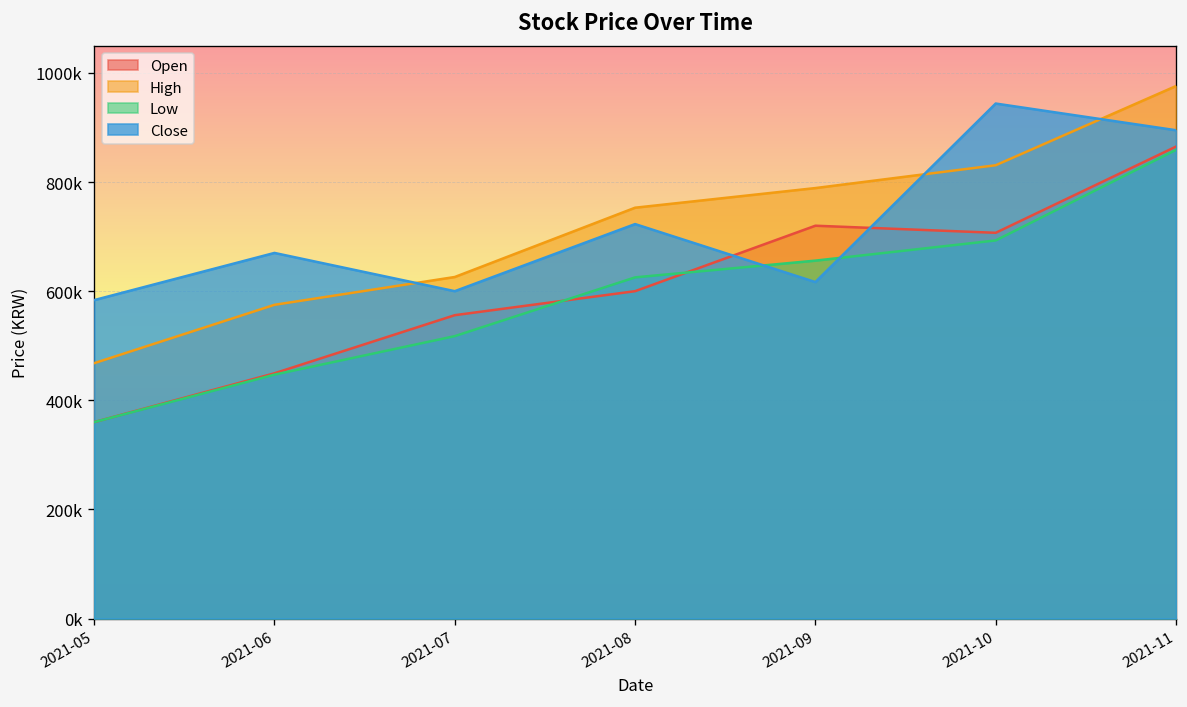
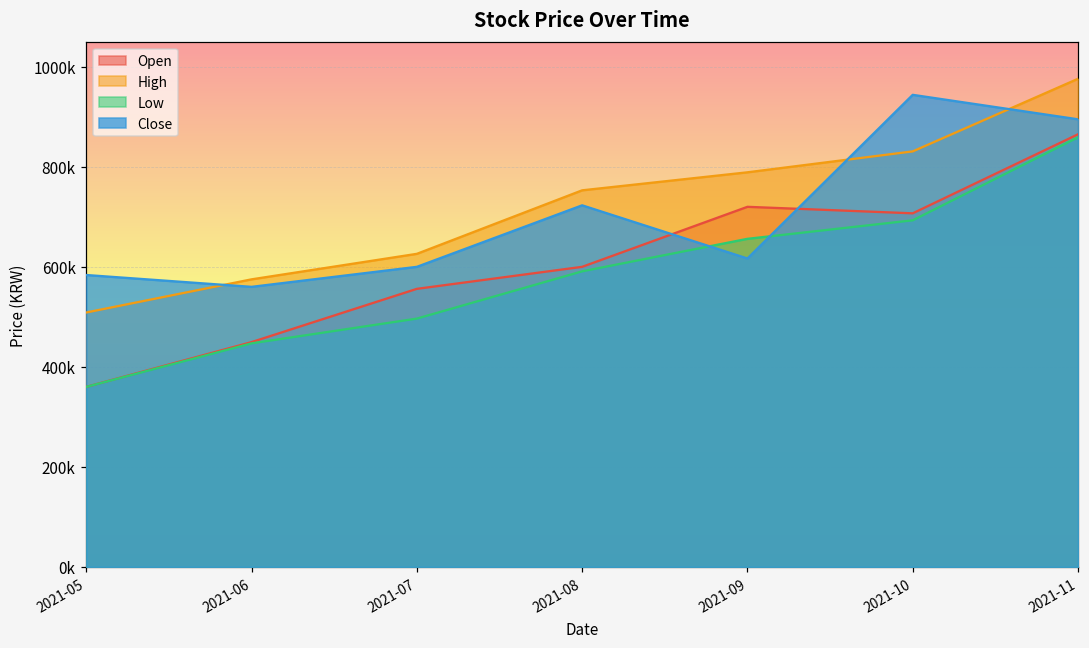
  {
    "Open": {
      "2021-07": 560000,
      "2021-08": 600000,
      "2021-09": 720000,
      "2021-10": 710000,
      "2021-11": 870000
    },
    "High": {
-     "2021-05": 470000,
+     "2021-05": 510000,
      "2021-06": 580000,
      "2021-07": 630000,
      "2021-08": 750000,
      "2021-09": 790000,
      "2021-10": 830000,
      "2021-11": 980000
    },
    "Low": {
-     "2021-07": 520000,
-     "2021-08": 630000,
+     "2021-07": 500000,
+     "2021-08": 590000,
      "2021-09": 660000,
      "2021-10": 690000,
      "2021-11": 860000
    },
    "Close": {
      "2021-05": 580000,
-     "2021-06": 670000,
+     "2021-06": 560000,
      "2021-07": 600000,
      "2021-08": 720000,
      "2021-09": 620000,
      "2021-10": 940000,
      "2021-11": 900000
    }
  }
